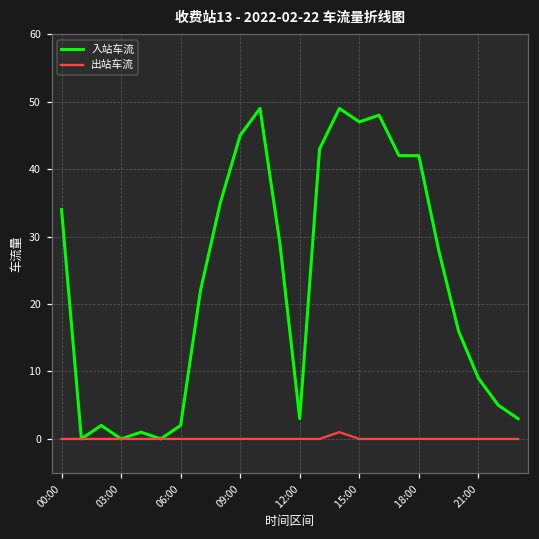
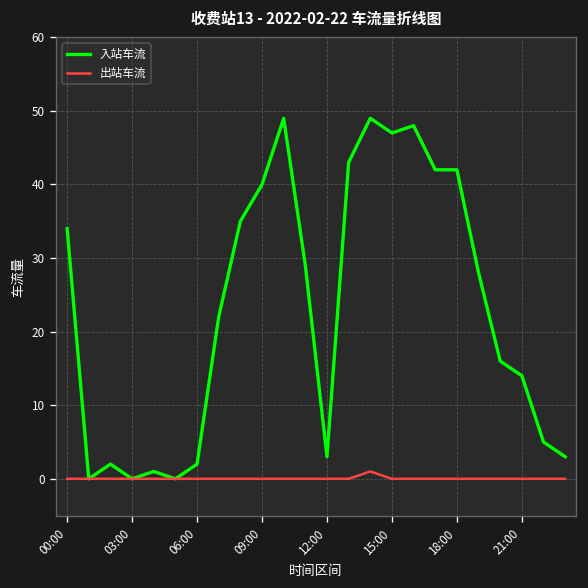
  {
    "入站车流": {
      "00:00": 34,
      "06:00": 2,
-     "09:00": 45,
+     "09:00": 40,
      "12:00": 3,
      "15:00": 47,
      "18:00": 42,
-     "21:00": 9
+     "21:00": 14
    },
    "出站车流": {
      "00:00": 0,
      "06:00": 0,
      "09:00": 0,
      "12:00": 0,
      "15:00": 0,
      "18:00": 0,
      "21:00": 0
    }
  }
